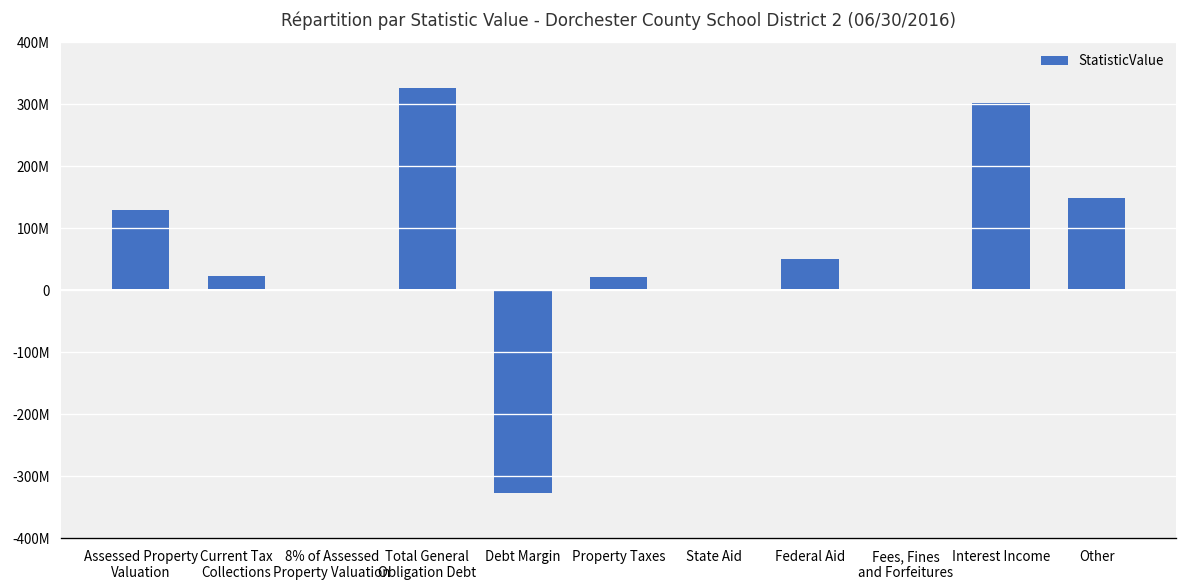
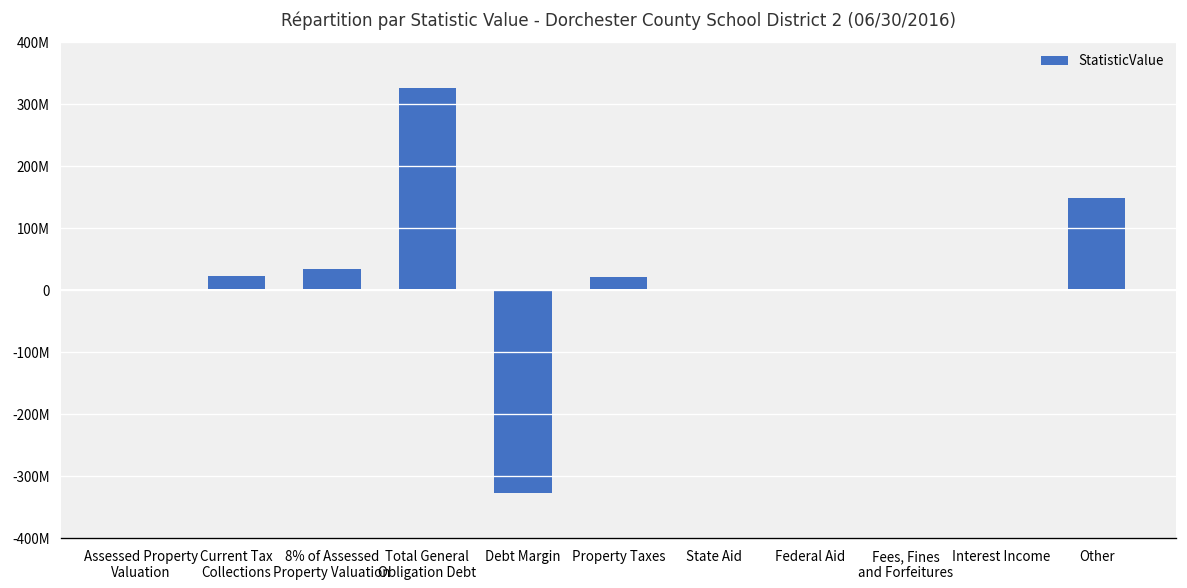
  {
-   "Assessed Property Valuation": 130000000,
+   "Assessed Property Valuation": 0,
    "Current Tax Collections": 20000000,
-   "8% of Assessed Property Valuation": 0,
+   "8% of Assessed Property Valuation": 40000000,
    "Total General Obligation Debt": 330000000,
    "Debt Margin": -330000000,
    "Property Taxes": 20000000,
    "State Aid": 0,
-   "Federal Aid": 50000000,
+   "Federal Aid": 0,
    "Fees, Fines and Forfeitures": 0,
-   "Interest Income": 300000000,
+   "Interest Income": 0,
    "Other": 150000000
  }
